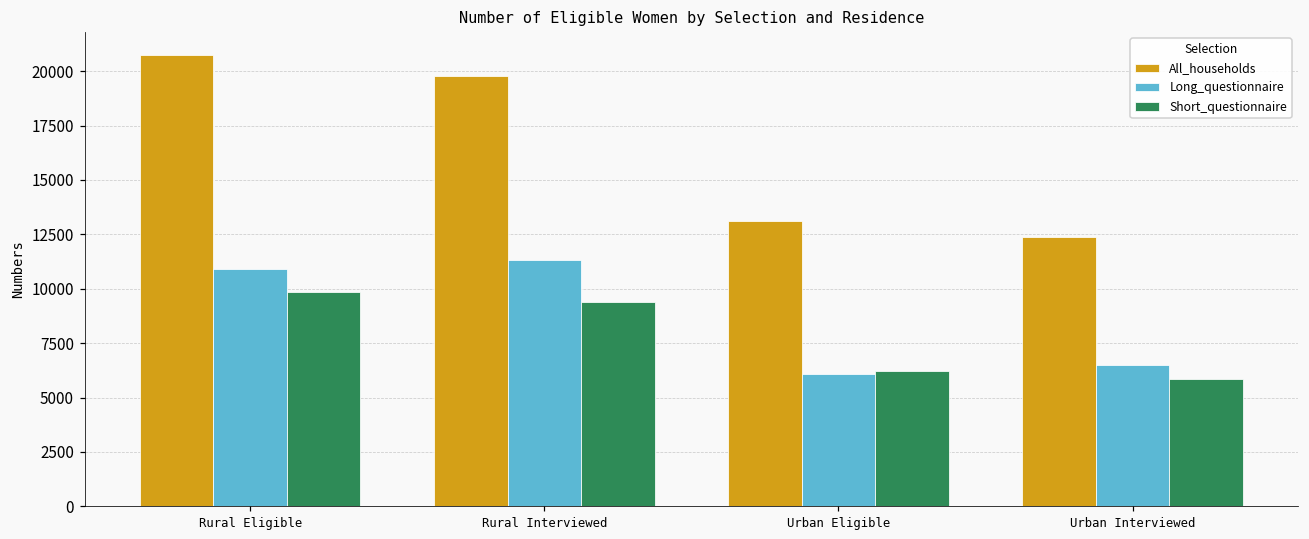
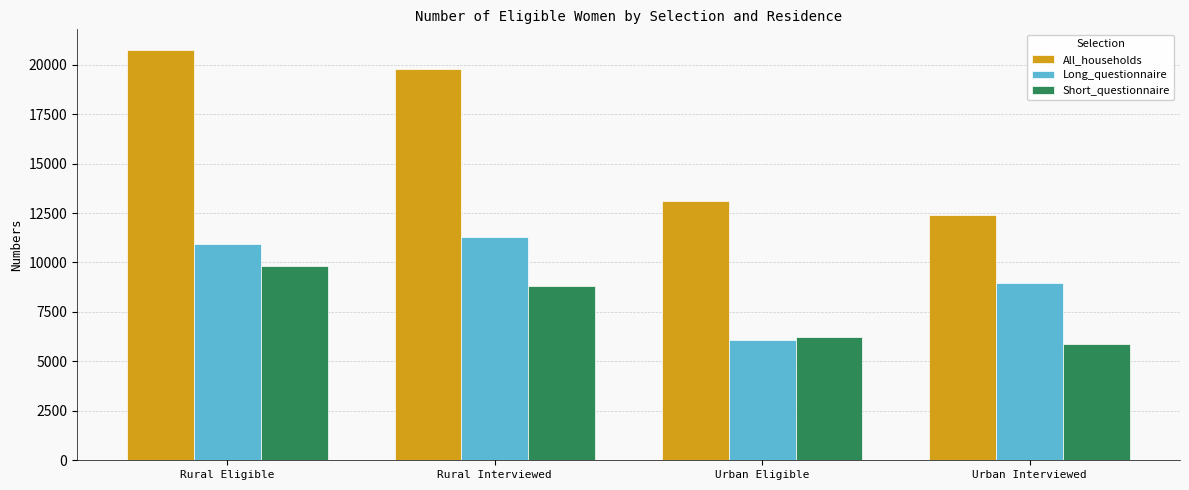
  {
    "All_households": {
      "Rural Eligible": 20800,
      "Rural Interviewed": 19800,
      "Urban Eligible": 13100,
      "Urban Interviewed": 12400
    },
    "Long_questionnaire": {
      "Rural Eligible": 10900,
      "Rural Interviewed": 11300,
      "Urban Eligible": 6100,
-     "Urban Interviewed": 6500
+     "Urban Interviewed": 9000
    },
    "Short_questionnaire": {
      "Rural Eligible": 9800,
-     "Rural Interviewed": 9400,
+     "Rural Interviewed": 8800,
      "Urban Eligible": 6200,
      "Urban Interviewed": 5900
    }
  }
